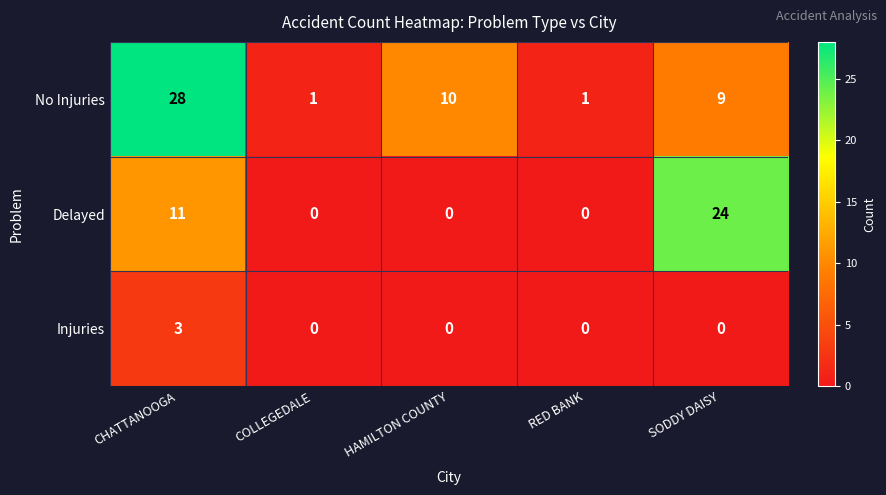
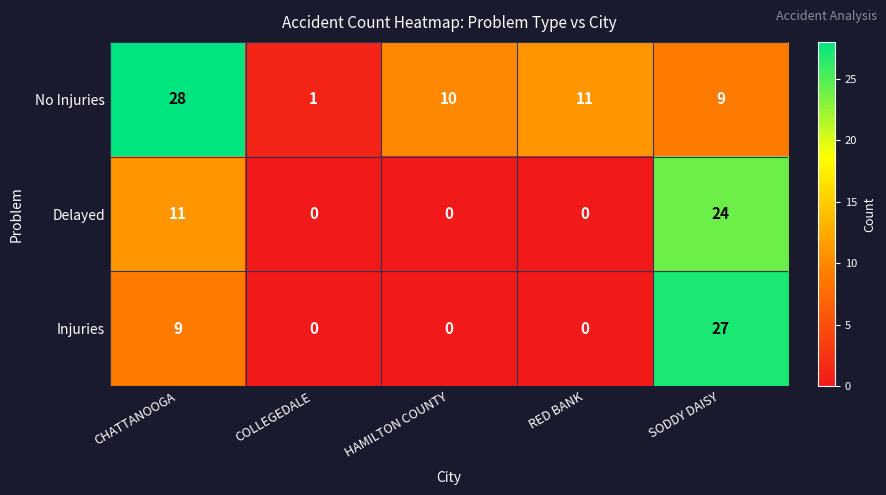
  {
    "No Injuries": {
      "CHATTANOOGA": 28,
      "COLLEGEDALE": 1,
      "HAMILTON COUNTY": 10,
-     "RED BANK": 1,
+     "RED BANK": 11,
      "SODDY DAISY": 9
    },
    "Delayed": {
      "CHATTANOOGA": 11,
      "COLLEGEDALE": 0,
      "HAMILTON COUNTY": 0,
      "RED BANK": 0,
      "SODDY DAISY": 24
    },
    "Injuries": {
-     "CHATTANOOGA": 3,
+     "CHATTANOOGA": 9,
      "COLLEGEDALE": 0,
      "HAMILTON COUNTY": 0,
      "RED BANK": 0,
-     "SODDY DAISY": 0
+     "SODDY DAISY": 27
    }
  }
